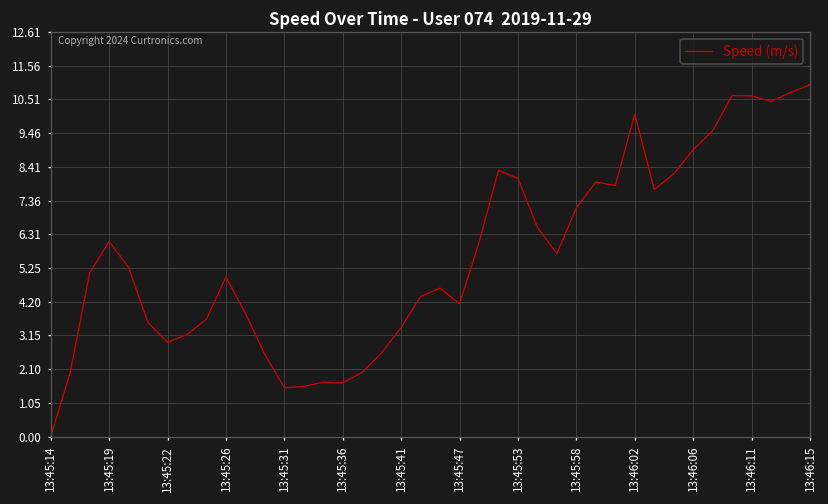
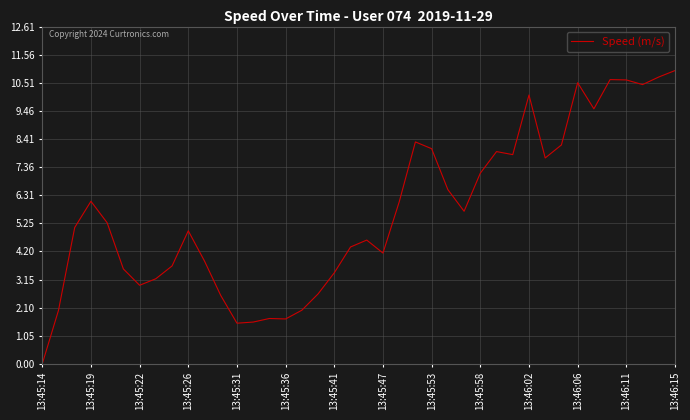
  {
    "13:45:14": 0.0,
    "13:45:19": 6.1,
    "13:45:22": 2.9,
    "13:45:26": 5.0,
    "13:45:31": 1.5,
    "13:45:36": 1.7,
    "13:45:41": 3.4,
    "13:45:47": 4.1,
    "13:45:53": 8.0,
    "13:45:58": 7.1,
    "13:46:02": 10.1,
-   "13:46:06": 8.9,
+   "13:46:06": 10.5,
    "13:46:11": 10.6,
    "13:46:15": 11.0
  }
